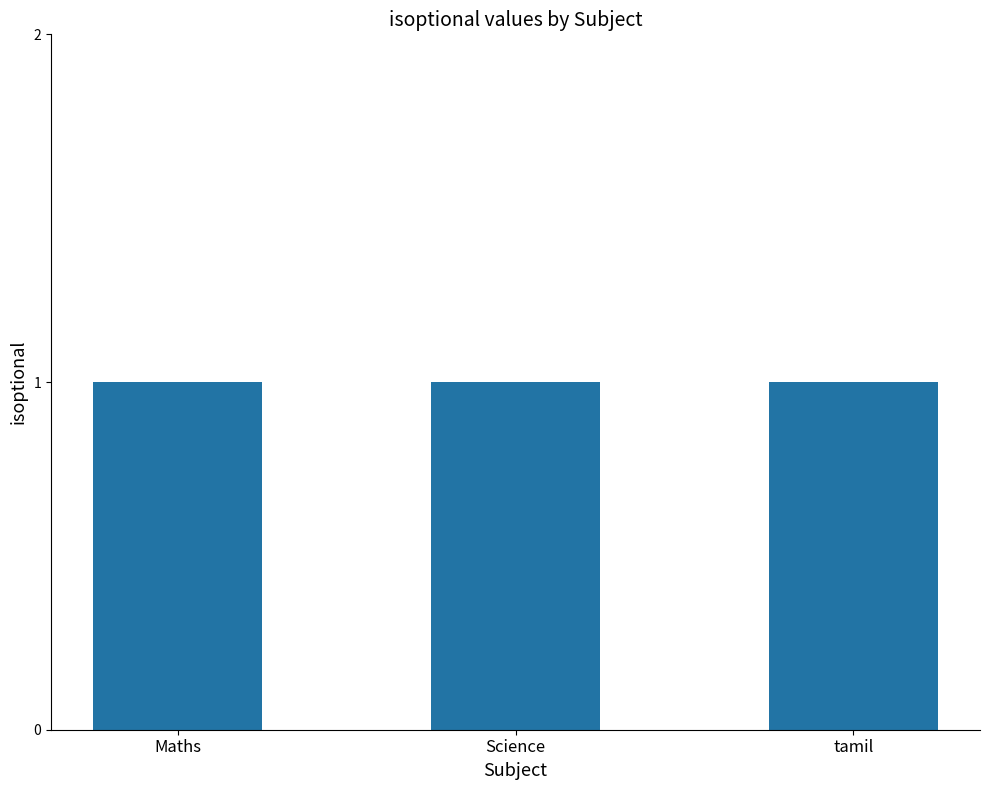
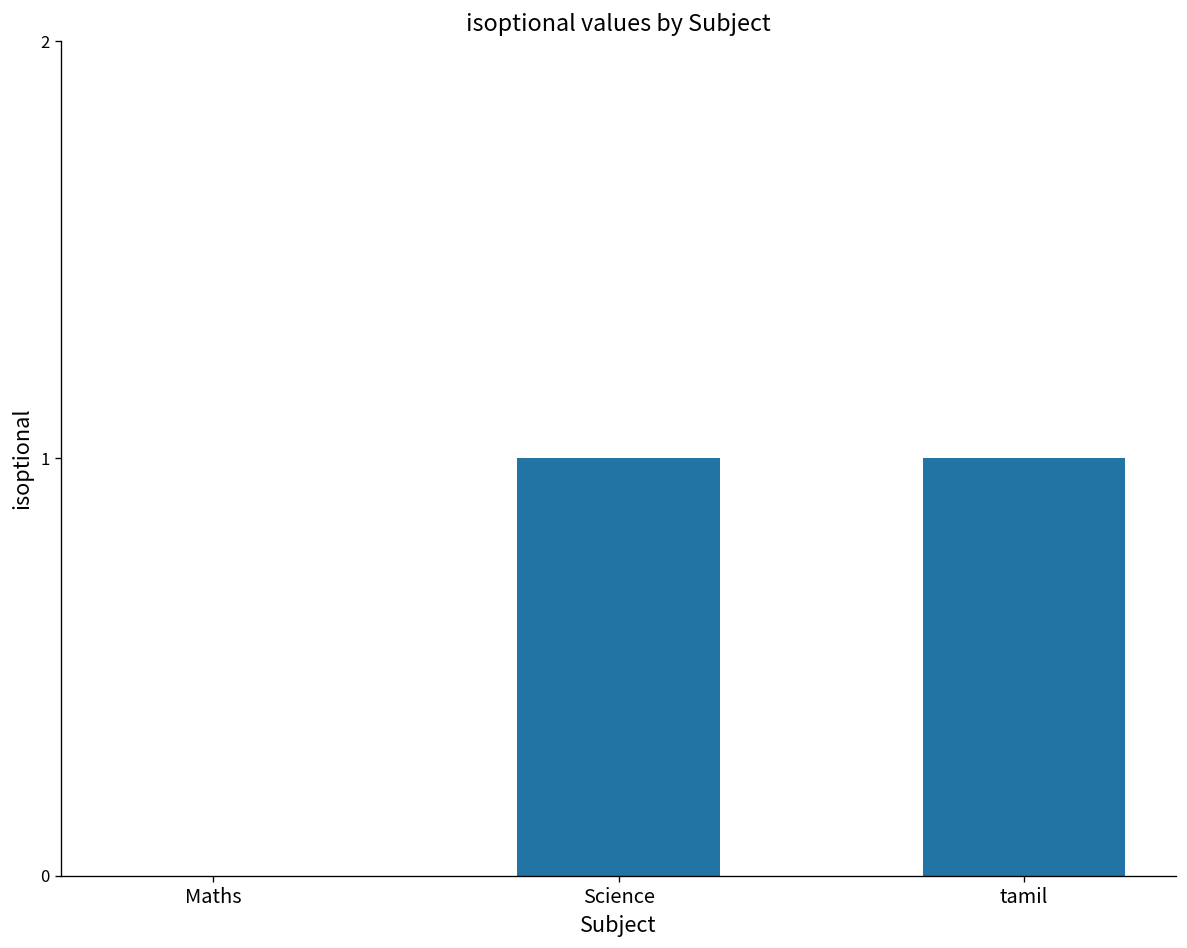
  {
-   "Maths": 1,
+   "Maths": 0,
    "Science": 1,
    "tamil": 1
  }
